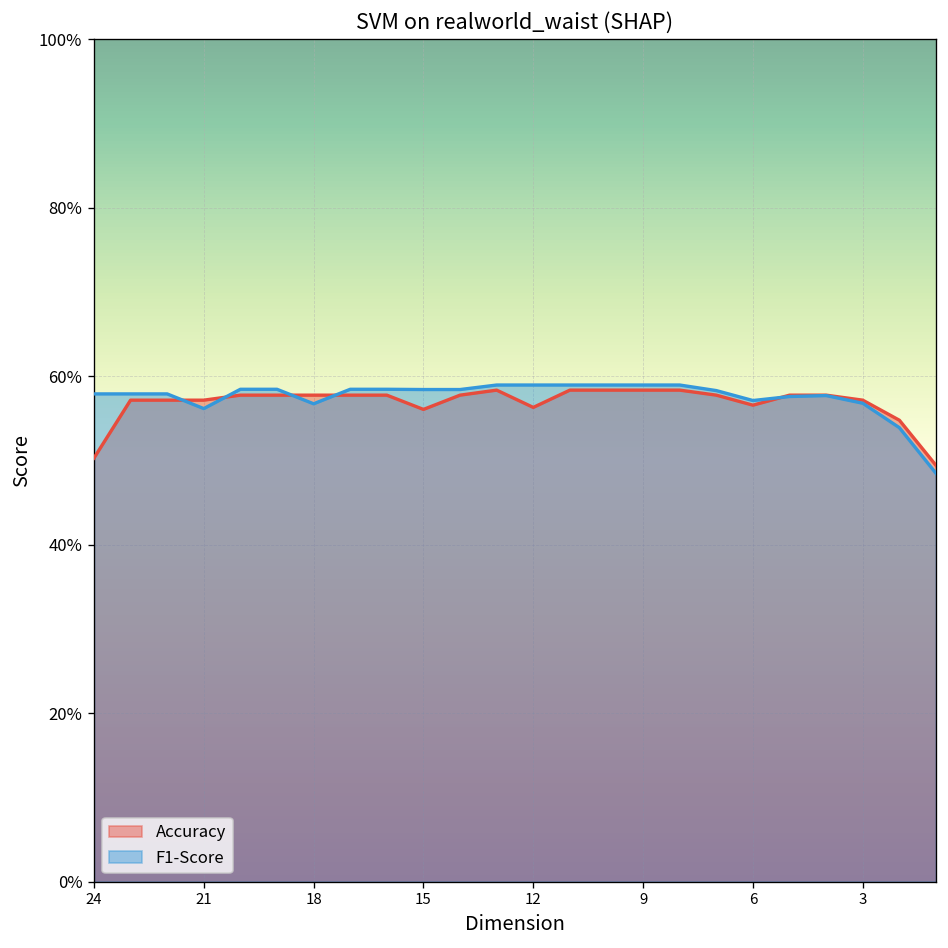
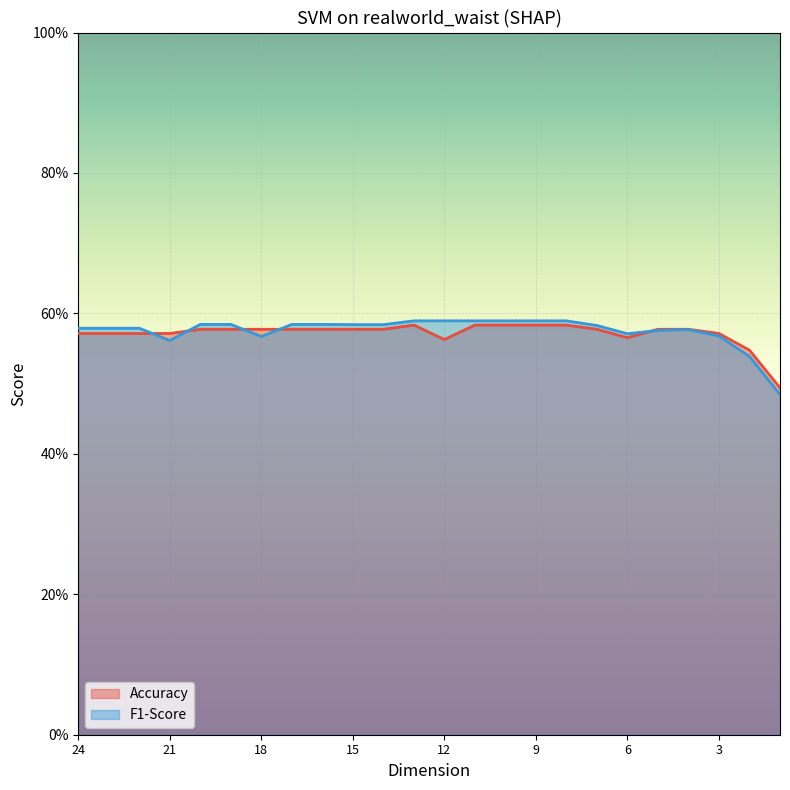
  {
    "Accuracy": {
-     "24": "50%",
+     "24": "57%",
      "21": "57%",
      "18": "58%",
-     "15": "56%",
+     "15": "58%",
      "12": "56%",
      "9": "58%",
      "6": "57%"
    },
    "F1-Score": {
      "24": "58%",
      "21": "56%",
      "18": "57%",
      "15": "58%",
      "12": "59%",
      "9": "59%",
      "6": "57%"
    }
  }
